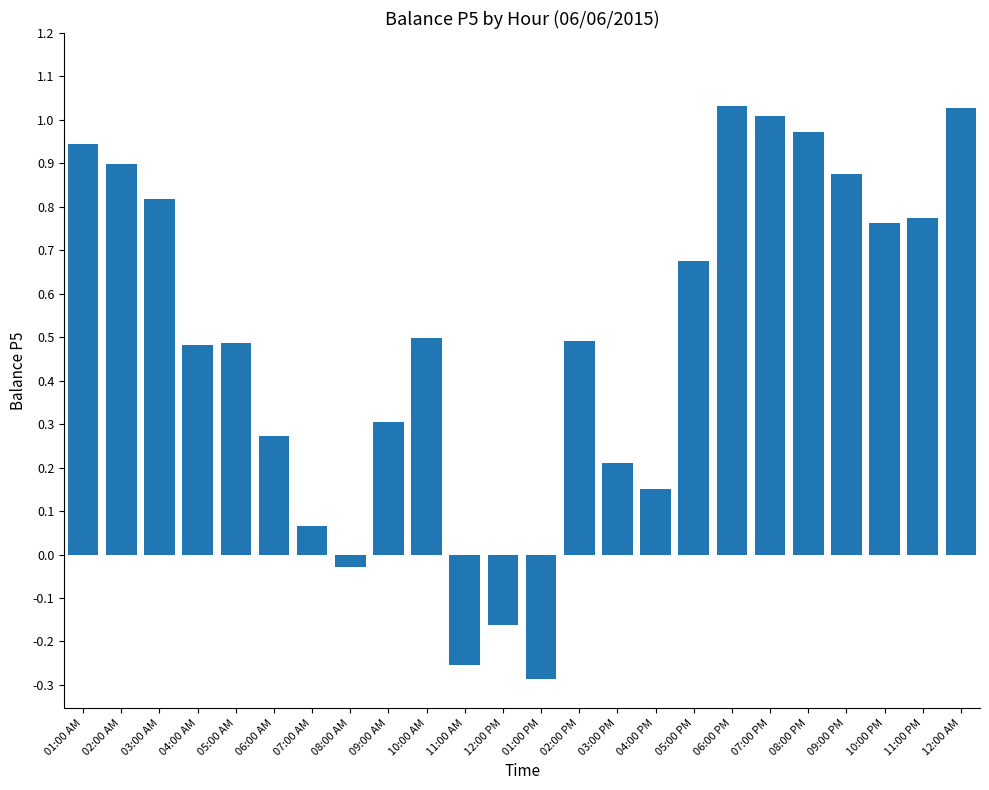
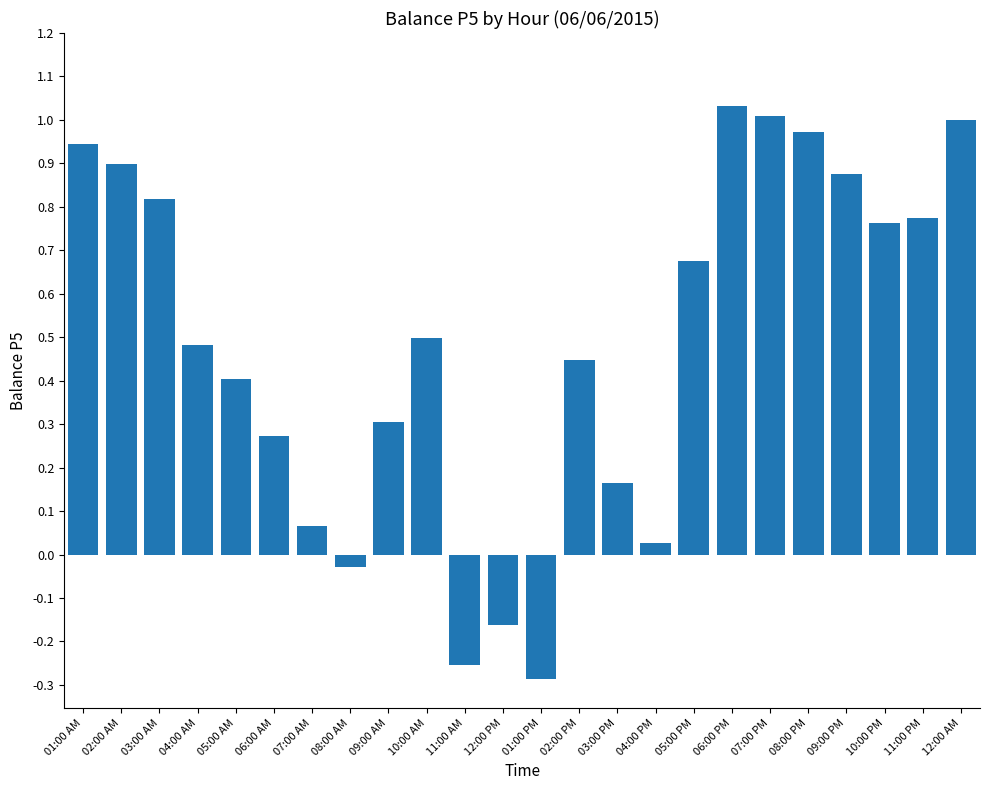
  {
    "01:00 AM": 0.94,
    "02:00 AM": 0.90,
    "03:00 AM": 0.82,
    "04:00 AM": 0.48,
-   "05:00 AM": 0.49,
+   "05:00 AM": 0.40,
    "06:00 AM": 0.27,
    "07:00 AM": 0.07,
    "08:00 AM": -0.03,
    "09:00 AM": 0.30,
    "10:00 AM": 0.50,
    "11:00 AM": -0.25,
    "12:00 PM": -0.16,
    "01:00 PM": -0.29,
-   "02:00 PM": 0.49,
-   "03:00 PM": 0.21,
-   "04:00 PM": 0.15,
+   "02:00 PM": 0.45,
+   "03:00 PM": 0.16,
+   "04:00 PM": 0.03,
    "05:00 PM": 0.67,
    "06:00 PM": 1.03,
    "07:00 PM": 1.01,
    "08:00 PM": 0.97,
    "09:00 PM": 0.87,
    "10:00 PM": 0.76,
    "11:00 PM": 0.77,
-   "12:00 AM": 1.03
+   "12:00 AM": 1.00
  }
